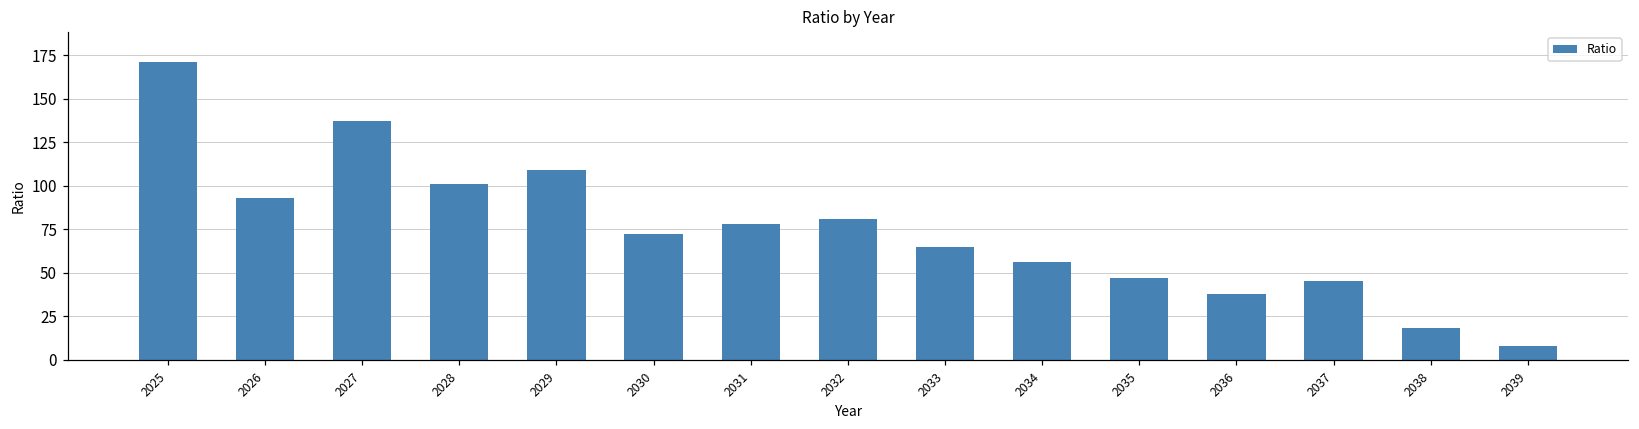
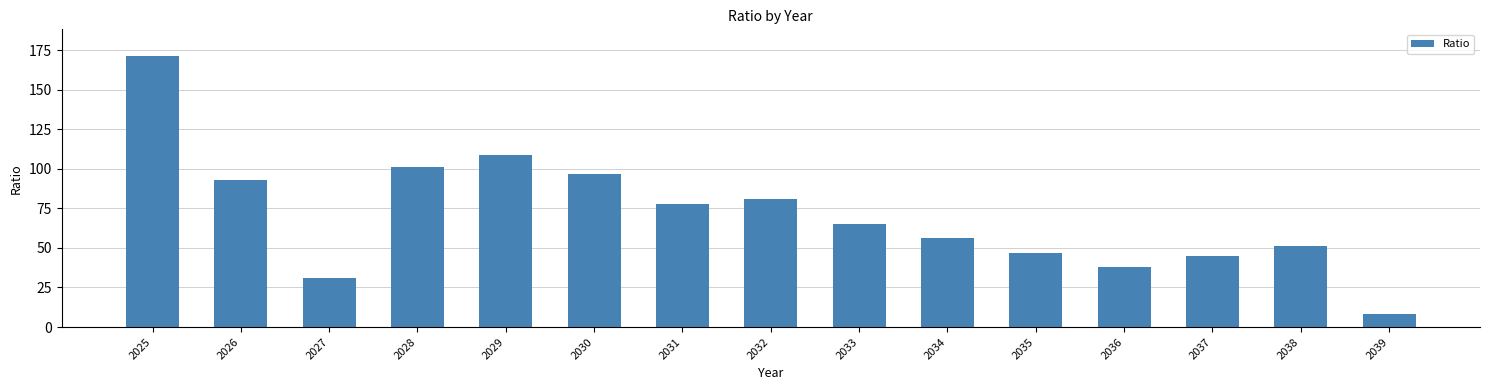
  {
    "2025": 171,
    "2026": 93,
-   "2027": 137,
+   "2027": 31,
    "2028": 101,
    "2029": 109,
-   "2030": 72,
+   "2030": 97,
    "2031": 78,
    "2032": 81,
    "2033": 65,
    "2034": 56,
    "2035": 47,
    "2036": 38,
    "2037": 45,
-   "2038": 18,
+   "2038": 51,
    "2039": 8
  }
